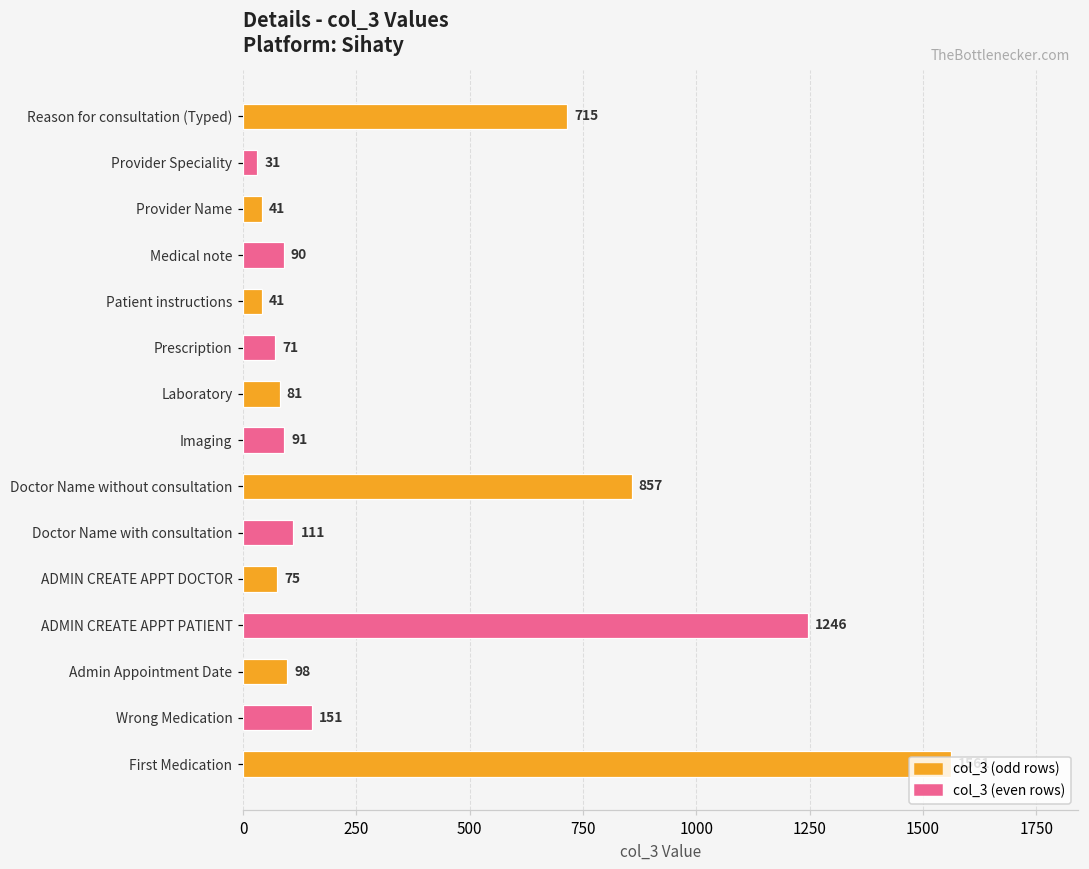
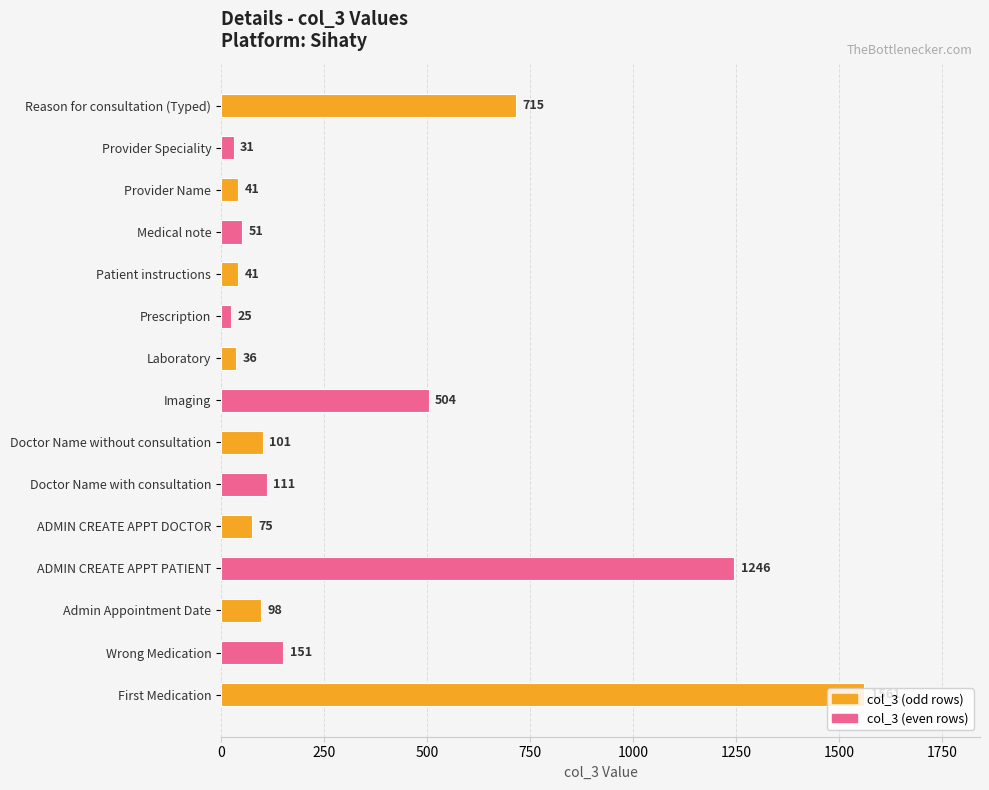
  {
    "Reason for consultation (Typed)": 715,
    "Provider Speciality": 31,
    "Provider Name": 41,
-   "Medical note": 90,
+   "Medical note": 51,
    "Patient instructions": 41,
-   "Prescription": 71,
-   "Laboratory": 81,
-   "Imaging": 91,
-   "Doctor Name without consultation": 857,
+   "Prescription": 25,
+   "Laboratory": 36,
+   "Imaging": 504,
+   "Doctor Name without consultation": 101,
    "Doctor Name with consultation": 111,
    "ADMIN CREATE APPT DOCTOR": 75,
    "ADMIN CREATE APPT PATIENT": 1246,
    "Admin Appointment Date": 98,
    "Wrong Medication": 151
  }
